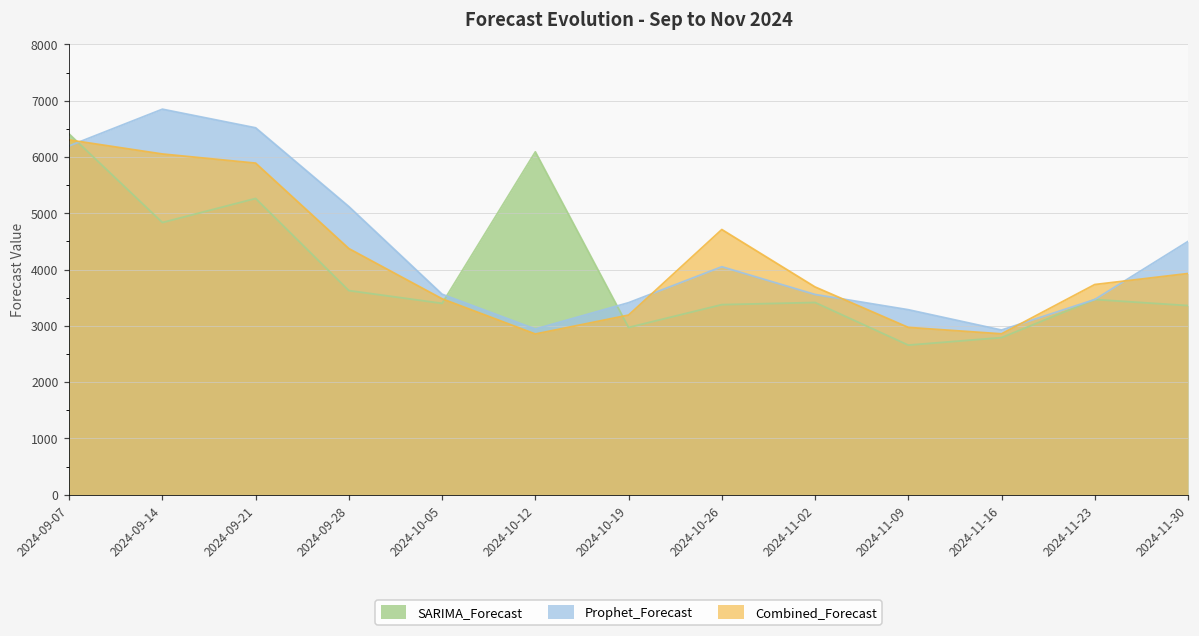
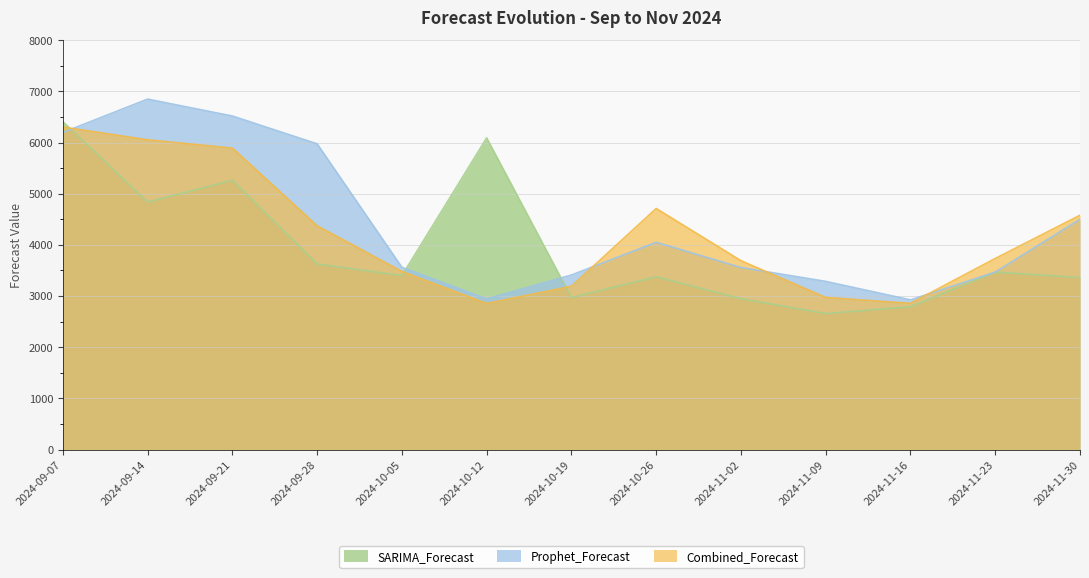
  {
    "SARIMA_Forecast": {
      "2024-09-07": 6400,
      "2024-09-14": 4800,
      "2024-09-21": 5300,
      "2024-09-28": 3600,
      "2024-10-05": 3400,
      "2024-10-12": 6100,
      "2024-10-19": 3000,
      "2024-10-26": 3400,
-     "2024-11-02": 3400,
+     "2024-11-02": 2900,
      "2024-11-09": 2700,
      "2024-11-16": 2800,
      "2024-11-30": 3400
    },
    "Prophet_Forecast": {
      "2024-09-07": 6200,
      "2024-09-14": 6800,
      "2024-09-21": 6500,
-     "2024-09-28": 5100,
+     "2024-09-28": 6000,
      "2024-10-05": 3600,
      "2024-10-12": 2900,
      "2024-10-19": 3400,
      "2024-10-26": 4100,
      "2024-11-02": 3600,
      "2024-11-09": 3300,
      "2024-11-16": 2900,
      "2024-11-30": 4500
    },
    "Combined_Forecast": {
      "2024-09-07": 6300,
      "2024-09-14": 6100,
      "2024-09-21": 5900,
      "2024-09-28": 4400,
      "2024-10-05": 3500,
      "2024-10-12": 2900,
      "2024-10-19": 3200,
      "2024-10-26": 4700,
      "2024-11-02": 3700,
      "2024-11-09": 3000,
      "2024-11-16": 2900,
      "2024-11-23": 3700,
-     "2024-11-30": 3900
+     "2024-11-30": 4600
    }
  }
